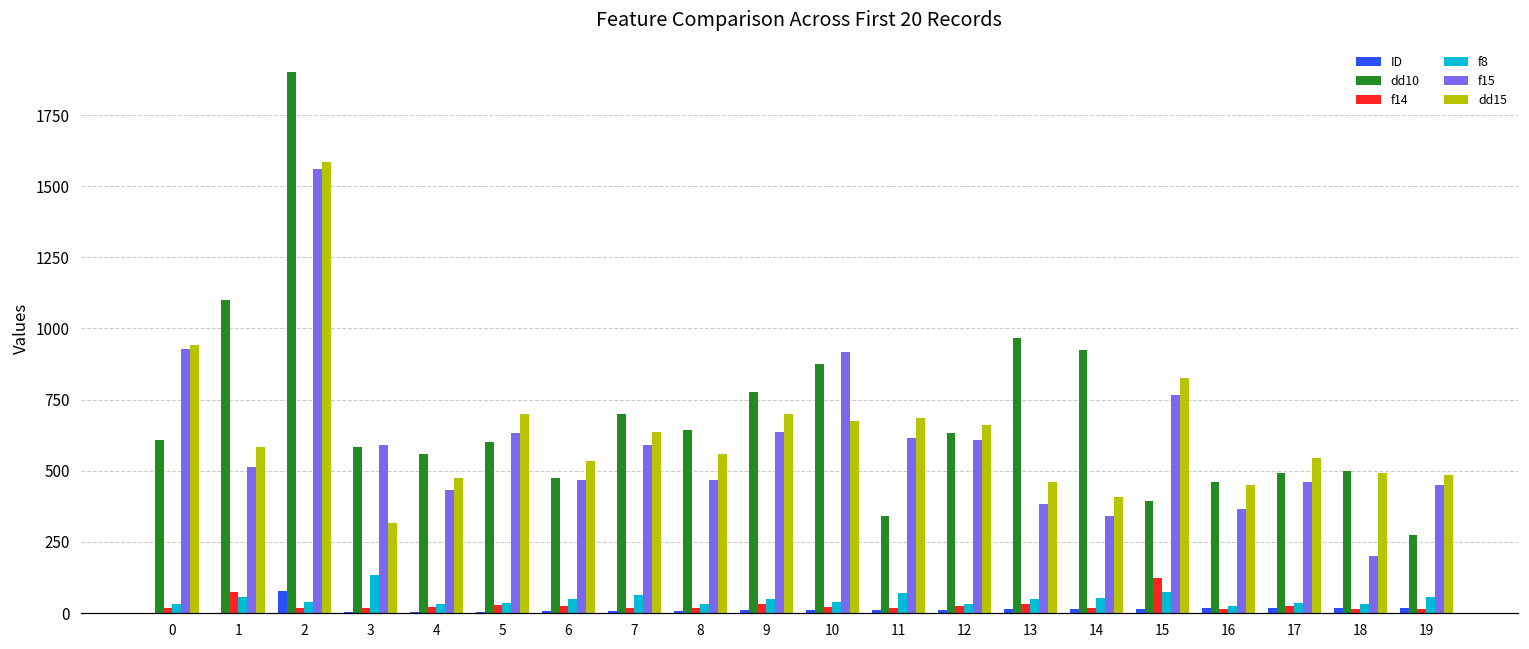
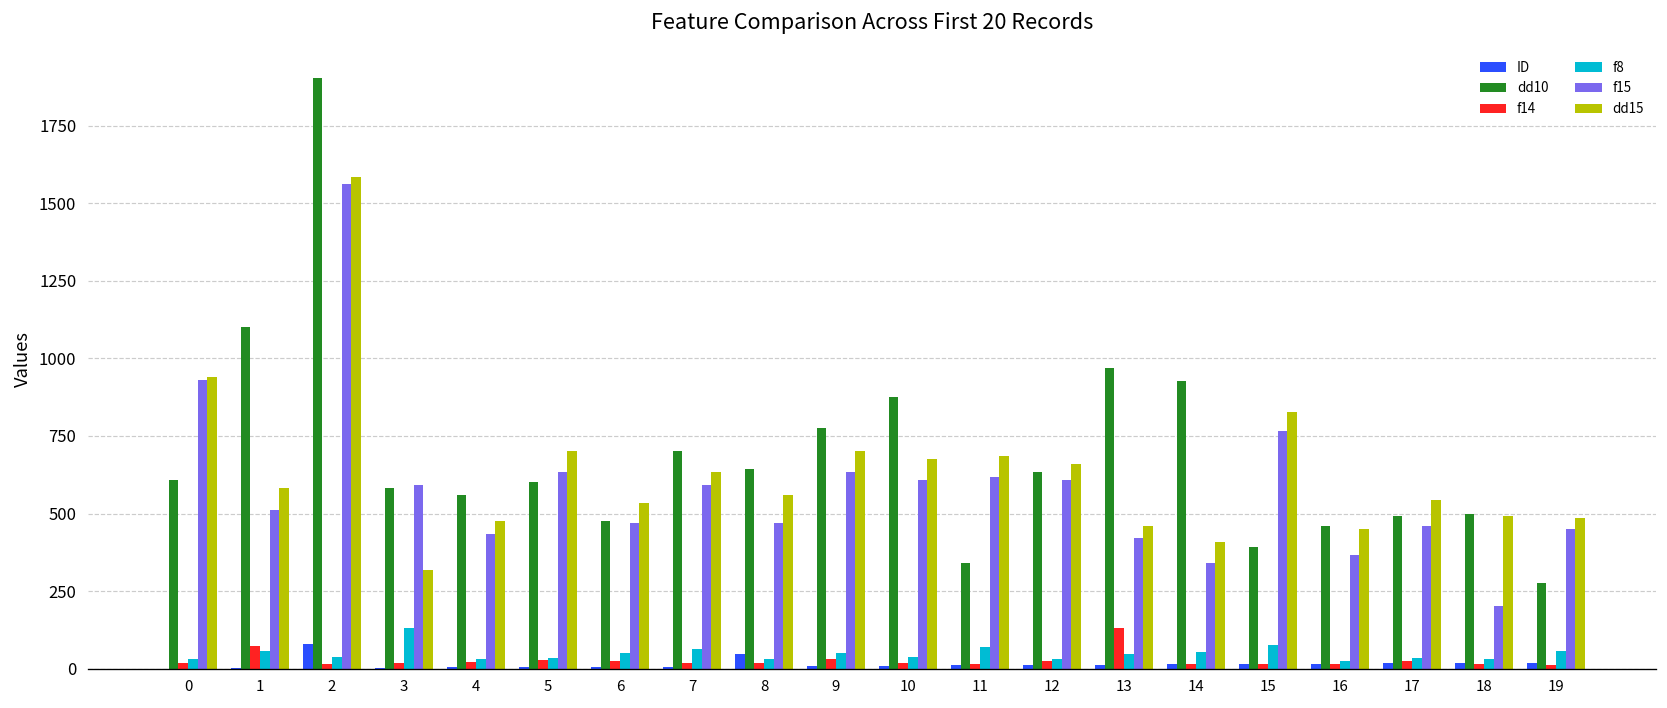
  {
    "ID": {
      "0": 0,
      "2": 80,
-     "8": 10,
+     "8": 50,
      "10": 10,
      "11": 10,
      "12": 10,
      "13": 10,
      "14": 10,
      "15": 20,
      "16": 20,
      "17": 20,
      "18": 20,
      "19": 20
    },
    "dd10": {
      "0": 610,
      "1": 1100,
      "2": 1900,
      "3": 580,
      "4": 560,
      "5": 600,
      "6": 480,
      "7": 700,
      "8": 640,
      "9": 780,
      "10": 880,
      "11": 340,
      "12": 630,
      "13": 970,
      "14": 930,
      "15": 390,
      "16": 460,
      "17": 490,
      "18": 500,
      "19": 280
    },
    "f14": {
      "0": 20,
      "1": 70,
      "2": 20,
      "3": 20,
      "4": 20,
      "5": 30,
      "6": 20,
      "7": 20,
      "8": 20,
      "9": 30,
      "10": 20,
      "11": 20,
      "12": 20,
-     "13": 30,
+     "13": 130,
      "14": 20,
-     "15": 120,
+     "15": 20,
      "16": 10,
      "17": 20,
      "18": 10,
      "19": 10
    },
    "f8": {
      "0": 30,
      "1": 60,
      "2": 40,
      "3": 130,
      "4": 30,
      "5": 40,
      "6": 50,
      "7": 60,
      "8": 30,
      "9": 50,
      "10": 40,
      "11": 70,
      "12": 30,
      "13": 50,
      "14": 50,
      "15": 80,
      "16": 30,
      "17": 30,
      "18": 30,
      "19": 60
    },
    "f15": {
      "0": 930,
      "1": 510,
      "2": 1560,
      "3": 590,
      "4": 430,
      "5": 630,
      "6": 470,
      "7": 590,
      "8": 470,
      "9": 630,
-     "10": 920,
+     "10": 610,
      "11": 620,
      "12": 610,
-     "13": 380,
+     "13": 420,
      "14": 340,
      "15": 760,
      "16": 370,
      "17": 460,
      "18": 200,
      "19": 450
    },
    "dd15": {
      "0": 940,
      "1": 580,
      "2": 1580,
      "3": 320,
      "4": 480,
      "5": 700,
      "6": 530,
      "7": 640,
      "8": 560,
      "9": 700,
      "10": 680,
      "11": 680,
      "12": 660,
      "13": 460,
      "14": 410,
      "15": 830,
      "16": 450,
      "17": 540,
      "18": 490,
      "19": 480
    }
  }
